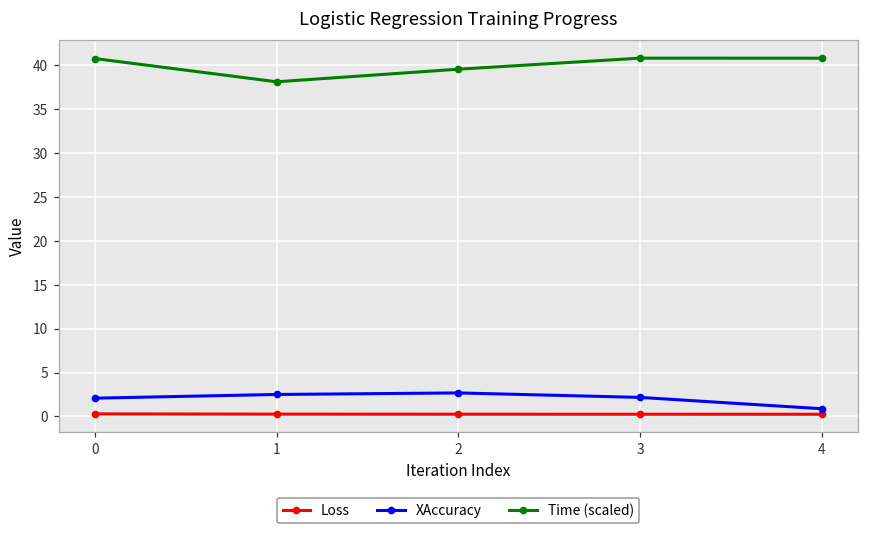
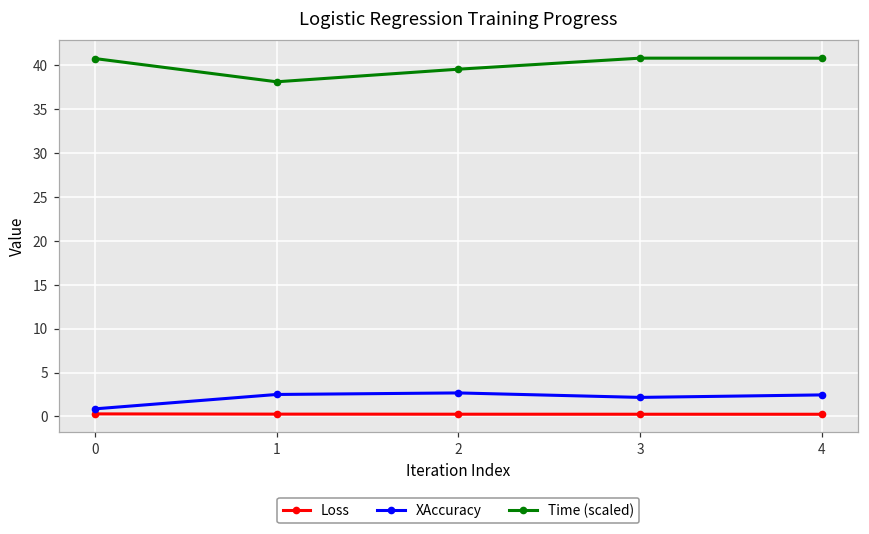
  {
    "Loss": {
      "0": 0,
      "1": 0,
      "2": 0,
      "3": 0,
      "4": 0
    },
    "XAccuracy": {
-     "0": 2,
+     "0": 1,
      "1": 3,
      "2": 3,
      "3": 2,
-     "4": 1
+     "4": 2
    },
    "Time (scaled)": {
      "0": 41,
      "1": 38,
      "2": 40,
      "3": 41,
      "4": 41
    }
  }
